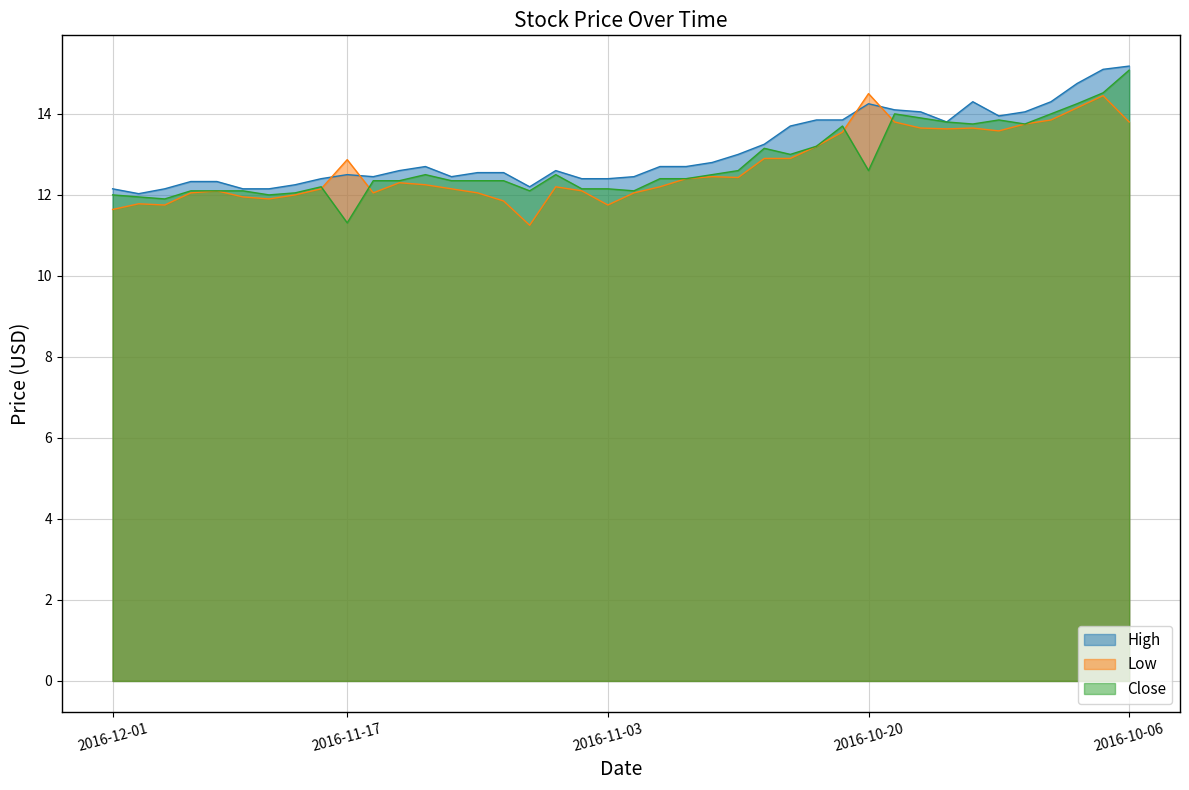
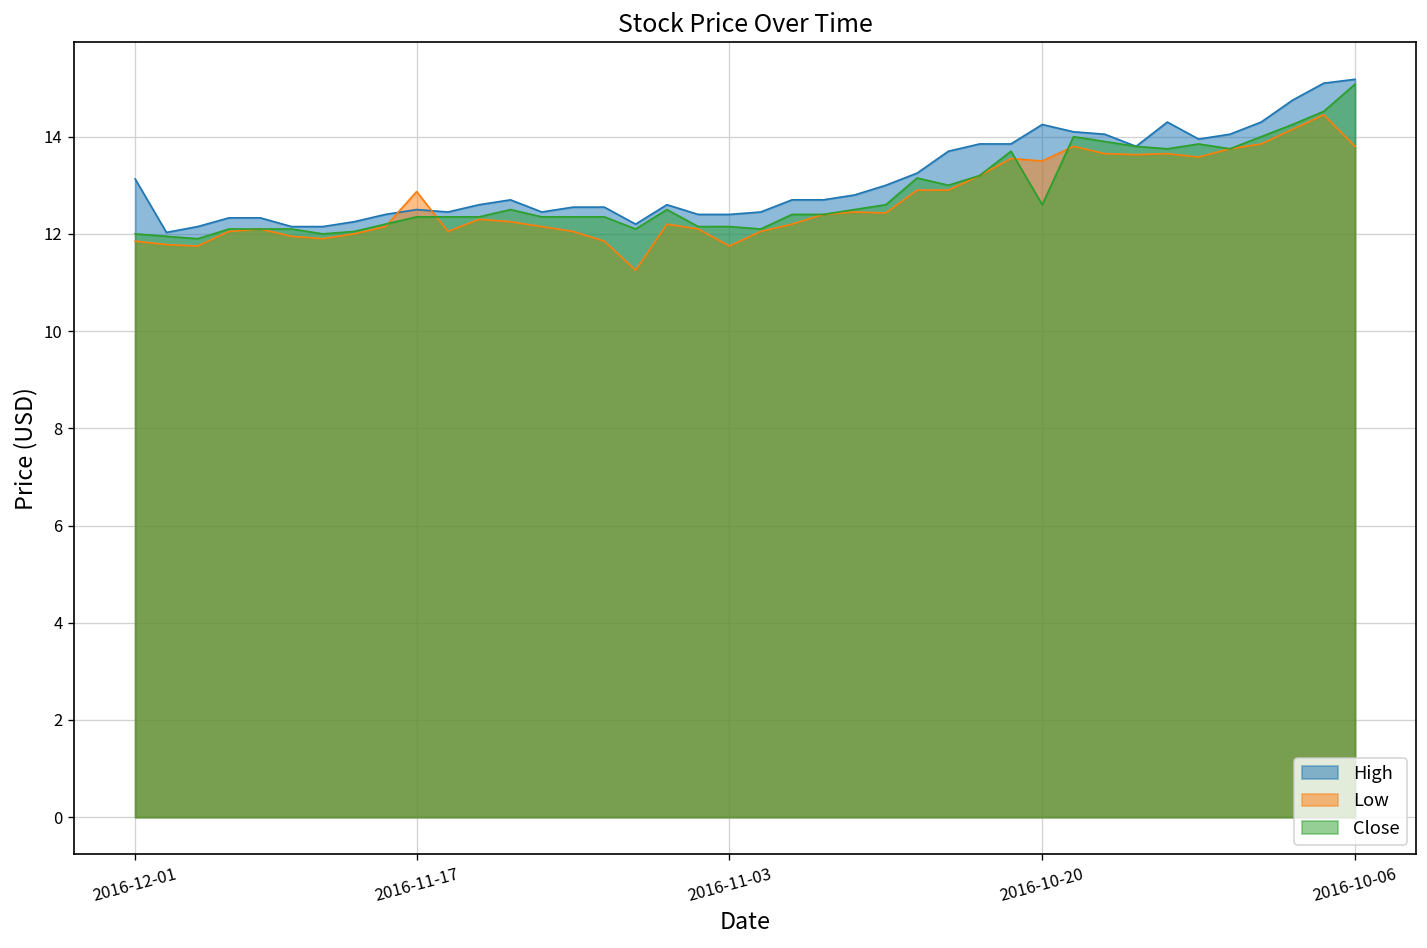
  {
    "High": {
-     "2016-12-01": 12.2,
+     "2016-12-01": 13.1,
      "2016-11-17": 12.5,
      "2016-11-03": 12.4,
      "2016-10-20": 14.3,
      "2016-10-06": 15.2
    },
    "Low": {
-     "2016-12-01": 11.6,
+     "2016-12-01": 11.9,
      "2016-11-17": 12.9,
      "2016-11-03": 11.8,
-     "2016-10-20": 14.5,
+     "2016-10-20": 13.5,
      "2016-10-06": 13.8
    },
    "Close": {
      "2016-12-01": 12.0,
-     "2016-11-17": 11.3,
+     "2016-11-17": 12.4,
      "2016-11-03": 12.2,
      "2016-10-20": 12.6,
      "2016-10-06": 15.1
    }
  }
